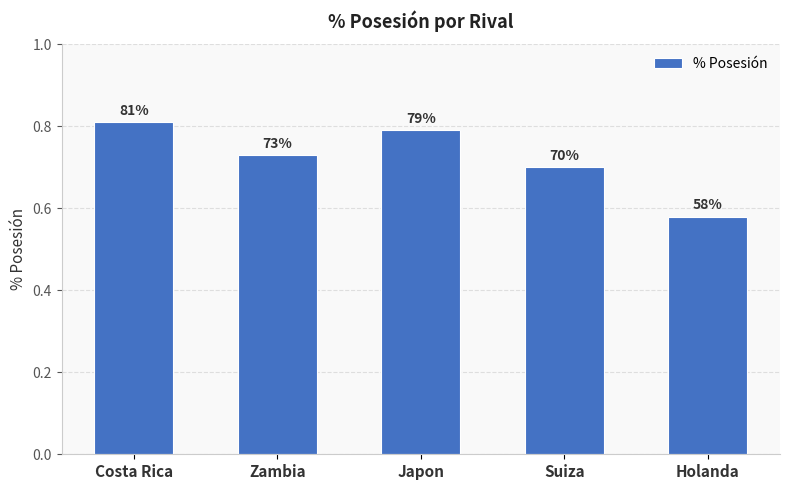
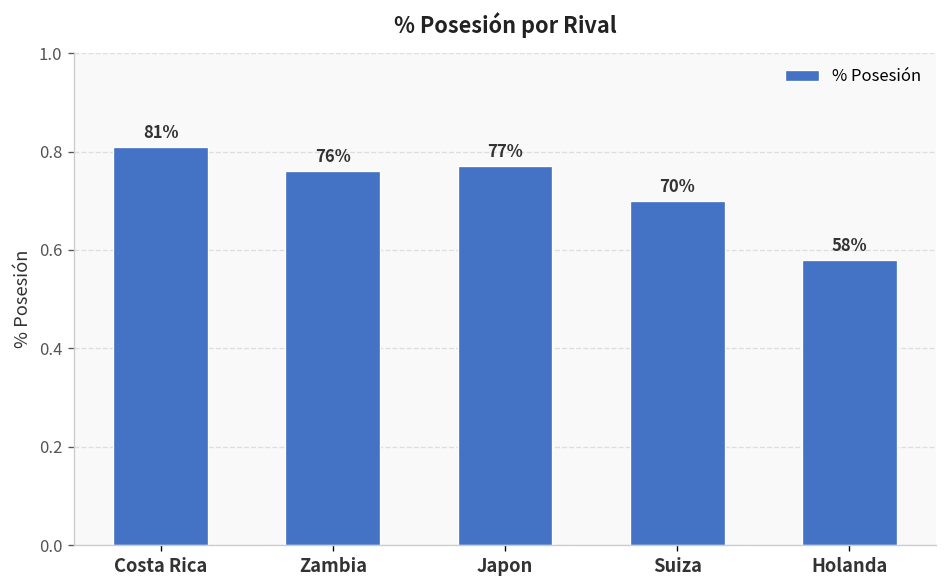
  {
    "Costa Rica": "81%",
-   "Zambia": "73%",
-   "Japon": "79%",
+   "Zambia": "76%",
+   "Japon": "77%",
    "Suiza": "70%",
    "Holanda": "58%"
  }
